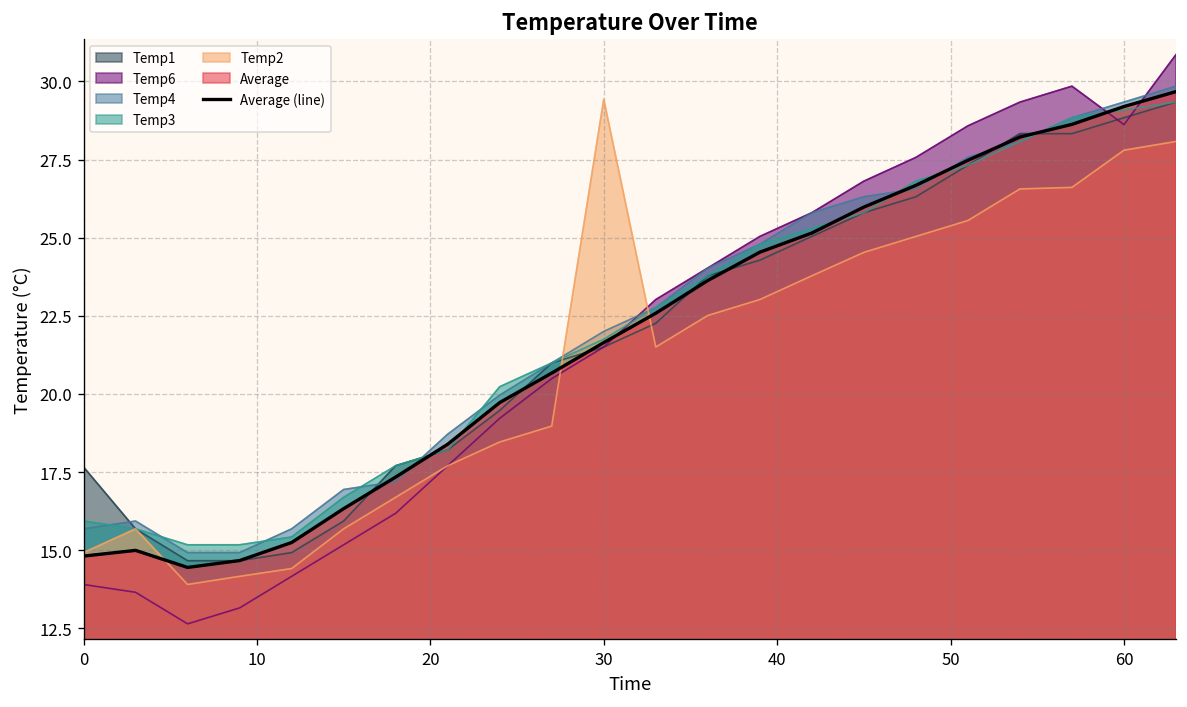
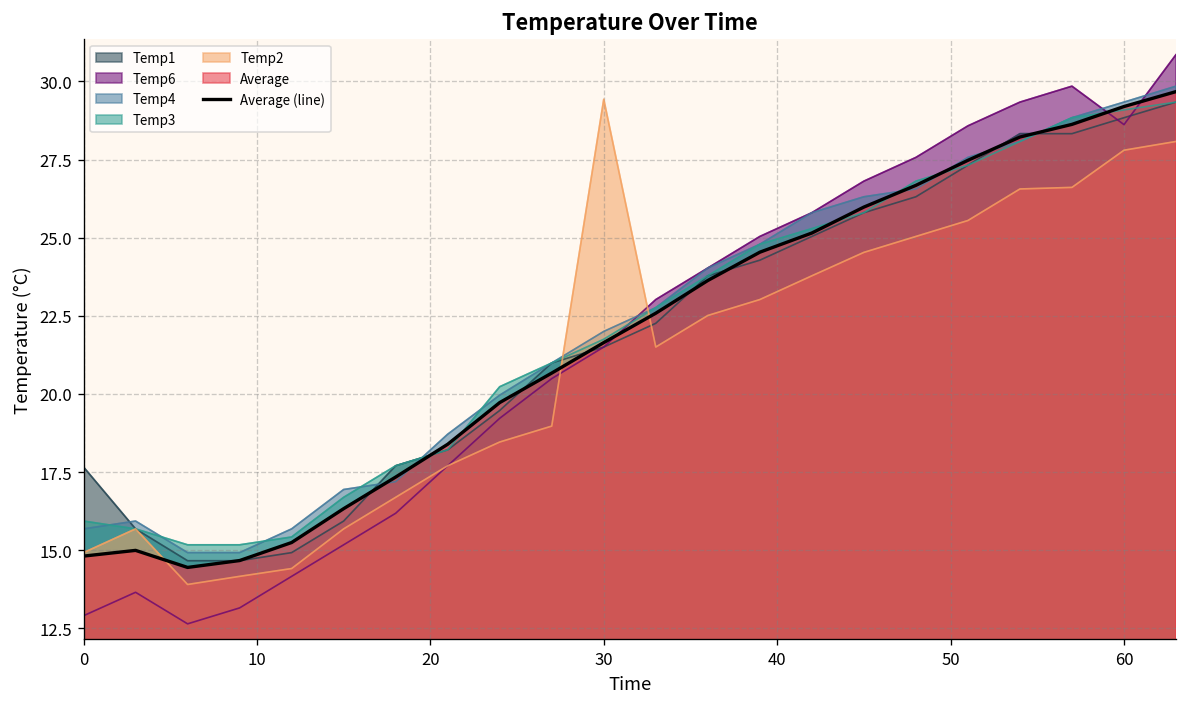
  {
    "Temp1": {
      "0": 17.7,
      "60": 28.8
    },
    "Temp6": {
-     "0": 13.9,
+     "0": 12.9,
      "60": 28.6
    },
    "Temp2": {
      "0": 14.9,
      "30": 29.4,
      "60": 27.8
    },
    "Average": {
      "0": 14.8,
      "30": 21.6,
      "60": 29.2
    }
  }
